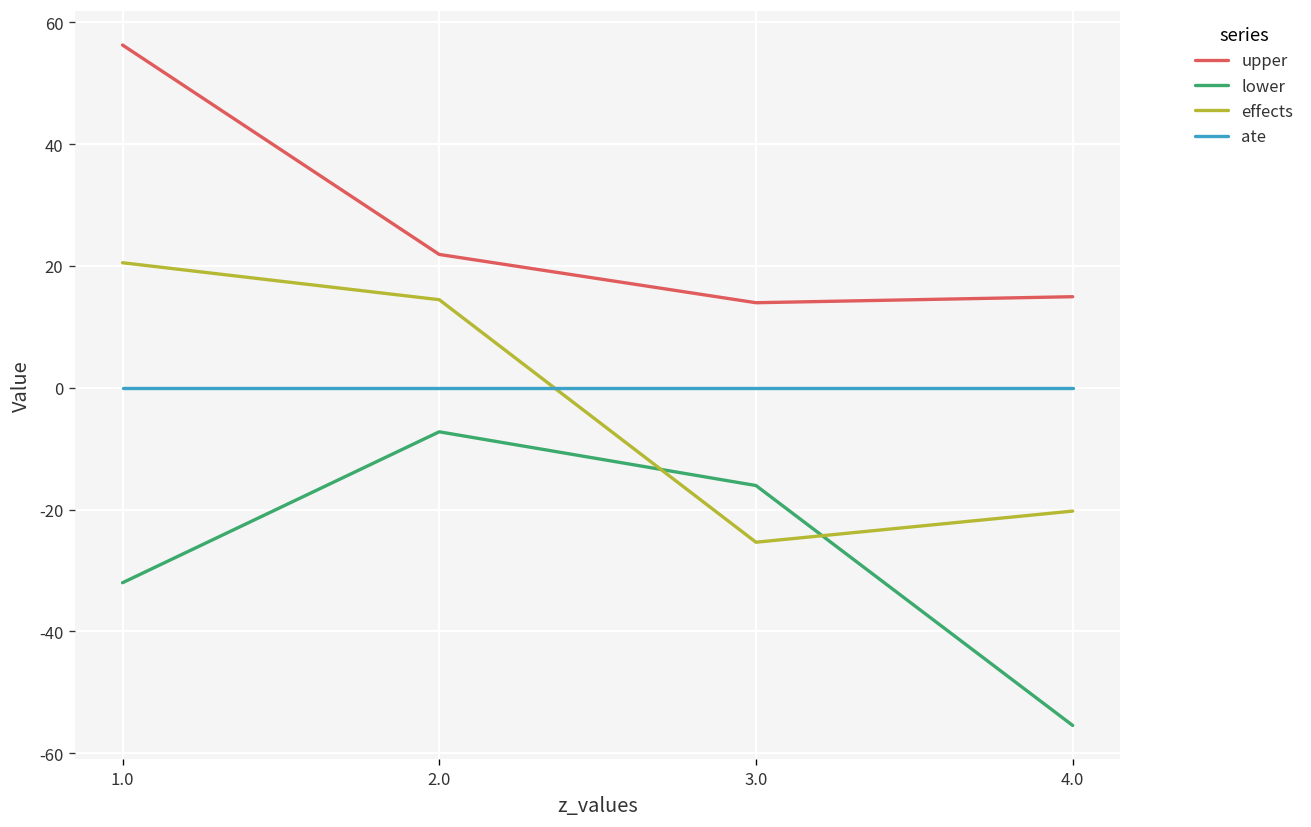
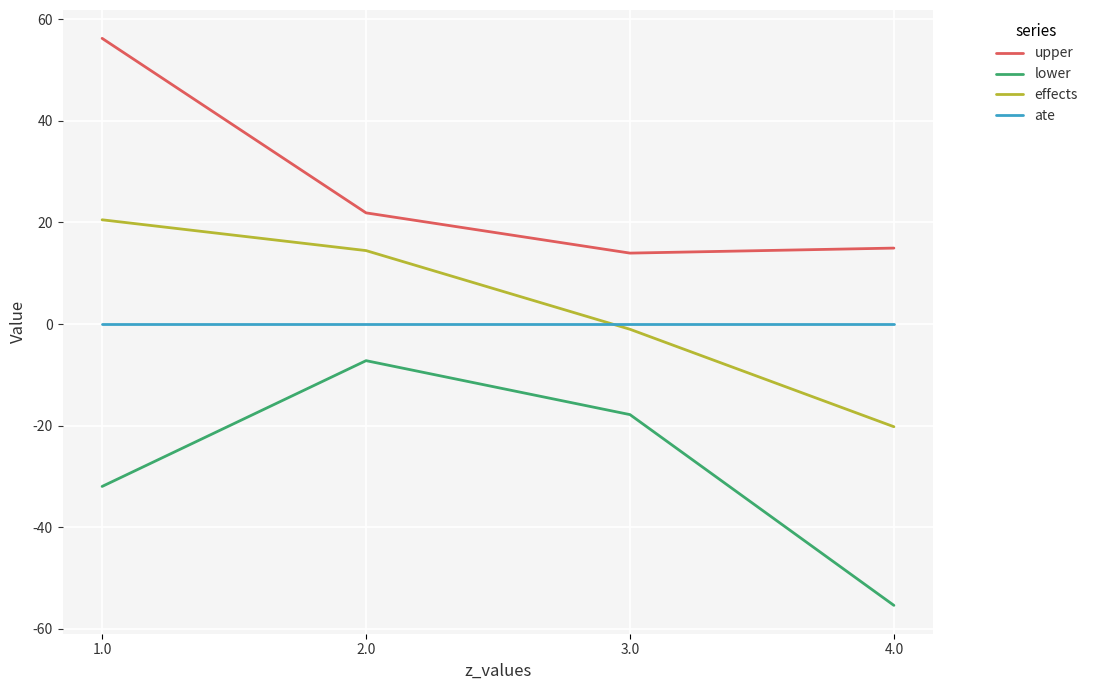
  {
    "upper": {
      "1.0": 56,
      "2.0": 22,
      "3.0": 14,
      "4.0": 15
    },
    "lower": {
      "1.0": -32,
      "2.0": -7,
-     "3.0": -16,
+     "3.0": -18,
      "4.0": -55
    },
    "effects": {
      "1.0": 21,
      "2.0": 14,
-     "3.0": -25,
+     "3.0": -1,
      "4.0": -20
    },
    "ate": {
      "1.0": 0,
      "2.0": 0,
      "3.0": 0,
      "4.0": 0
    }
  }
